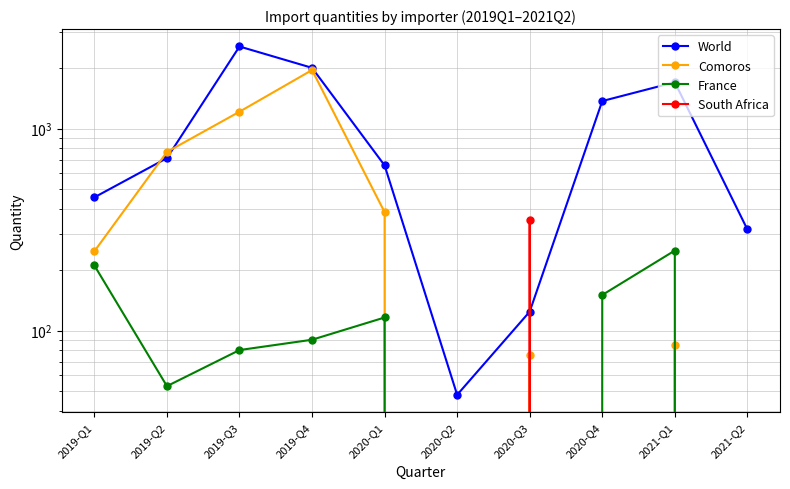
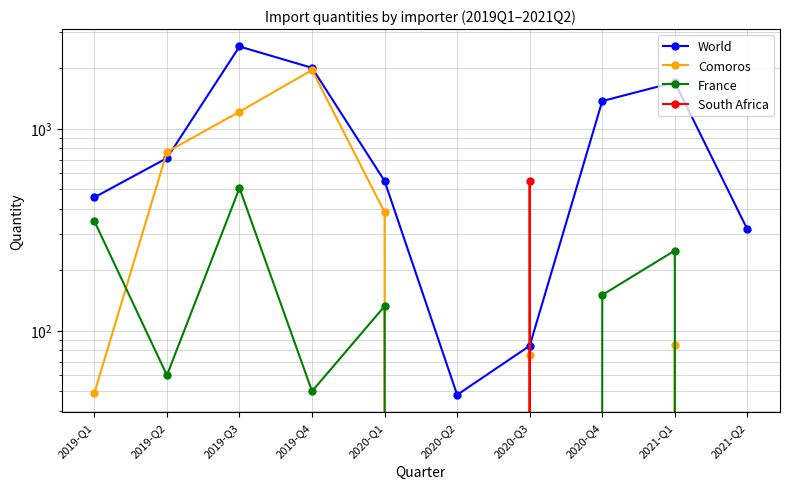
  {
    "World": {
      "2019-Q1": 460,
      "2019-Q2": 720,
      "2019-Q3": 2600,
-     "2020-Q1": 660,
+     "2020-Q1": 550,
      "2020-Q2": 48,
-     "2020-Q3": 120,
+     "2020-Q3": 84,
      "2020-Q4": 1400,
      "2021-Q2": 320
    },
    "Comoros": {
-     "2019-Q1": 250,
+     "2019-Q1": 49,
      "2019-Q2": 770,
      "2019-Q3": 1200,
      "2020-Q1": 390,
      "2020-Q3": 76,
      "2021-Q1": 85
    },
    "France": {
-     "2019-Q1": 210,
-     "2019-Q2": 53,
-     "2019-Q3": 80,
-     "2019-Q4": 90,
-     "2020-Q1": 120,
+     "2019-Q1": 350,
+     "2019-Q2": 60,
+     "2019-Q3": 510,
+     "2019-Q4": 50,
+     "2020-Q1": 130,
      "2020-Q4": 150,
      "2021-Q1": 250
    },
    "South Africa": {
-     "2020-Q3": 350
+     "2020-Q3": 550
    }
  }
